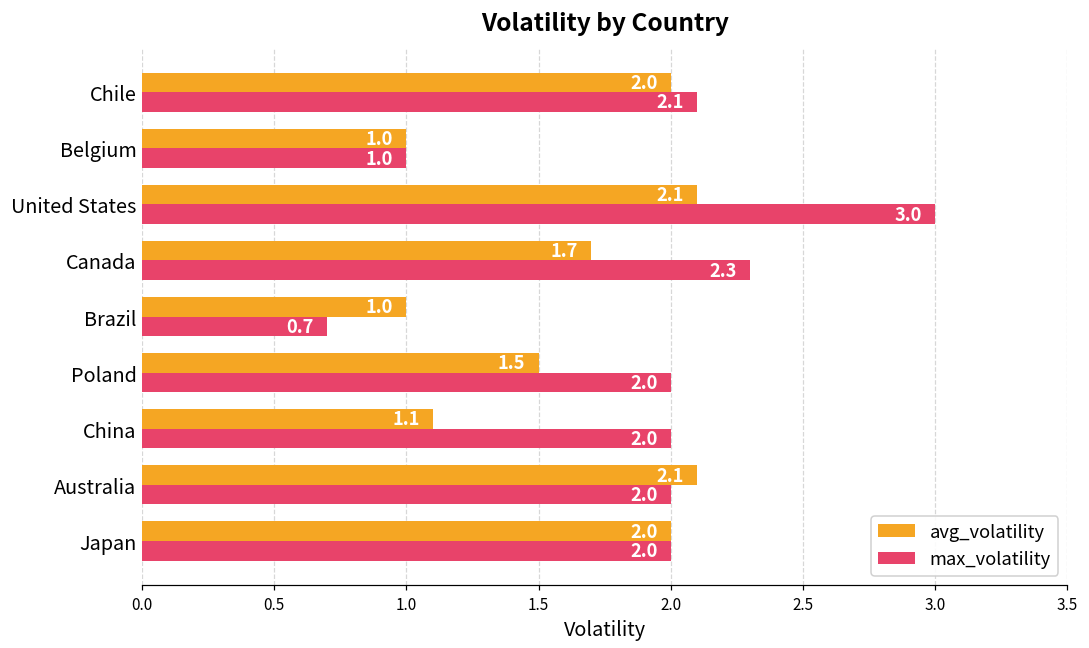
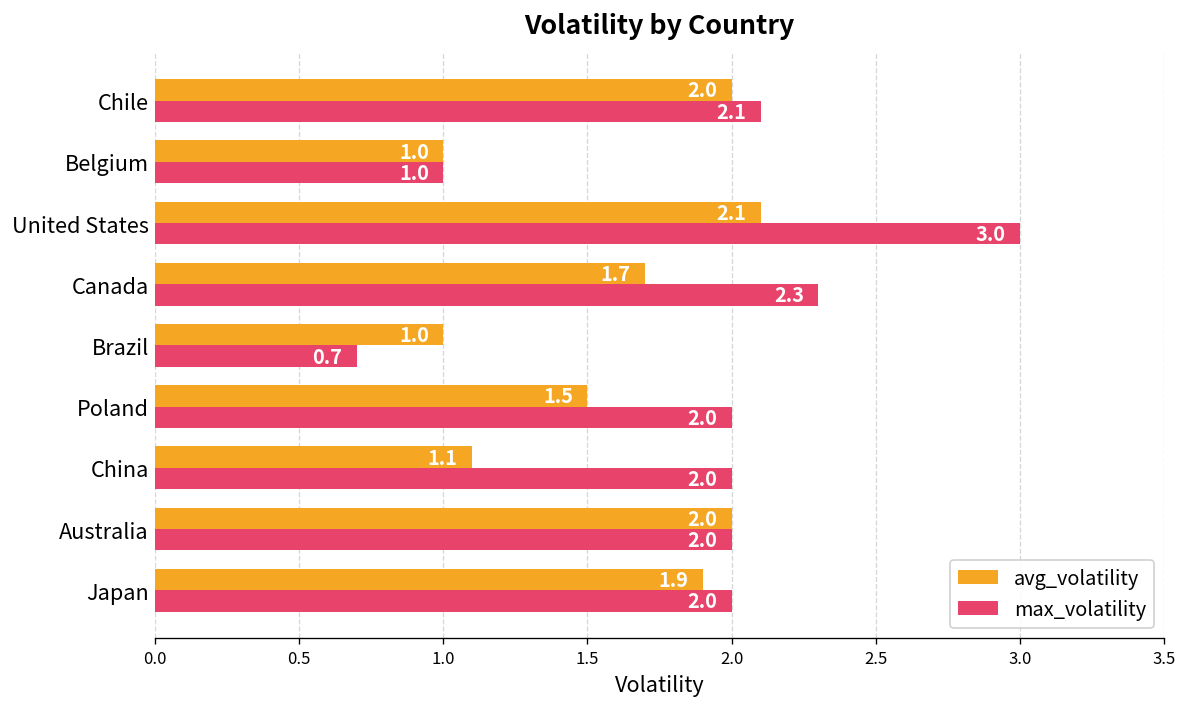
  {
    "avg_volatility": {
      "Chile": 2.0,
      "Belgium": 1.0,
      "United States": 2.1,
      "Canada": 1.7,
      "Brazil": 1.0,
      "Poland": 1.5,
      "China": 1.1,
-     "Australia": 2.1,
-     "Japan": 2.0
+     "Australia": 2.0,
+     "Japan": 1.9
    },
    "max_volatility": {
      "Chile": 2.1,
      "Belgium": 1.0,
      "United States": 3.0,
      "Canada": 2.3,
      "Brazil": 0.7,
      "Poland": 2.0,
      "China": 2.0,
      "Australia": 2.0,
      "Japan": 2.0
    }
  }
